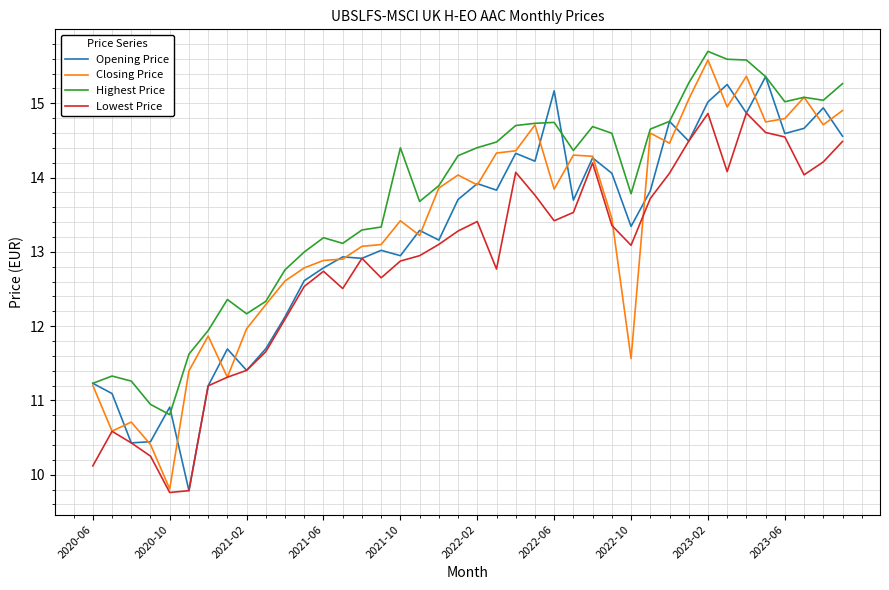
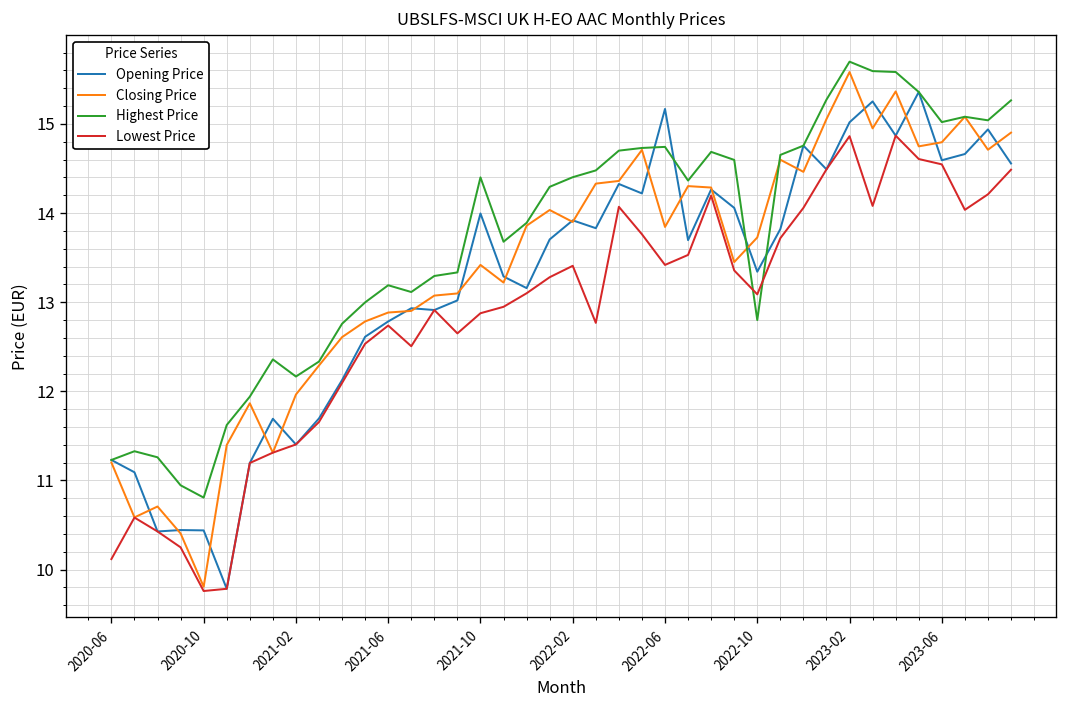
  {
    "Opening Price": {
-     "2020-10": 10.9,
+     "2020-10": 10.4,
      "2021-06": 12.8,
-     "2021-10": 12.9,
+     "2021-10": 14.0,
      "2022-06": 15.2,
      "2022-10": 13.3,
      "2023-02": 15.0,
      "2023-06": 14.6
    },
    "Closing Price": {
      "2020-10": 9.8,
      "2021-02": 12.0,
      "2021-06": 12.9,
      "2021-10": 13.4,
      "2022-06": 13.8,
-     "2022-10": 11.6,
+     "2022-10": 13.7,
      "2023-02": 15.6,
      "2023-06": 14.8
    },
    "Highest Price": {
      "2020-10": 10.8,
      "2021-02": 12.2,
      "2021-06": 13.2,
      "2021-10": 14.4,
      "2022-02": 14.4,
      "2022-06": 14.7,
-     "2022-10": 13.8,
+     "2022-10": 12.8,
      "2023-02": 15.7,
      "2023-06": 15.0
    },
    "Lowest Price": {
      "2020-06": 10.1,
      "2020-10": 9.8,
      "2021-06": 12.7,
      "2021-10": 12.9,
      "2022-02": 13.4,
      "2022-06": 13.4,
      "2022-10": 13.1,
      "2023-02": 14.9,
      "2023-06": 14.5
    }
  }
